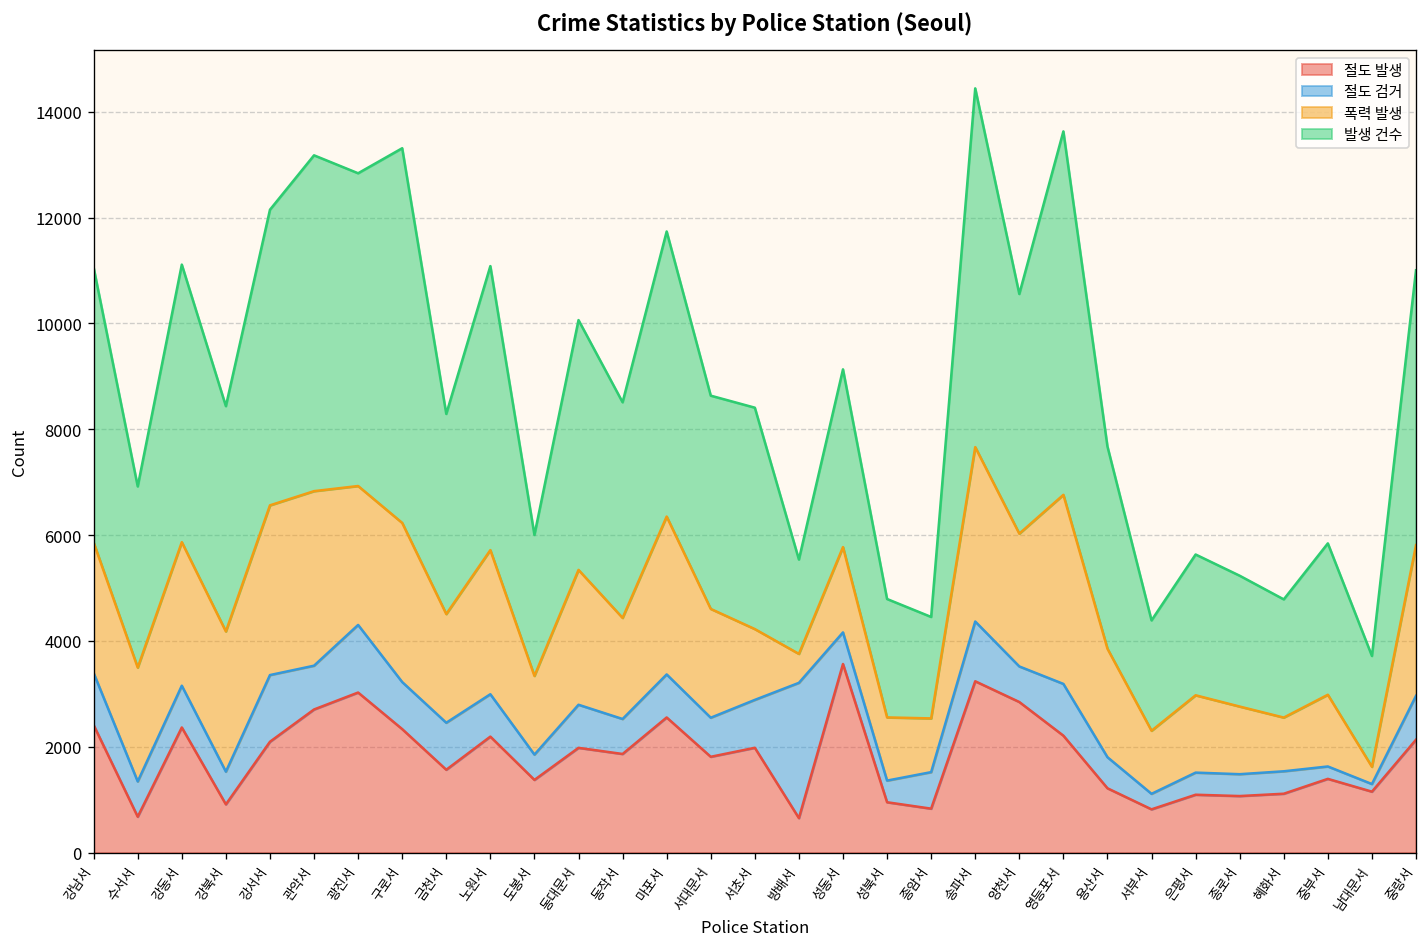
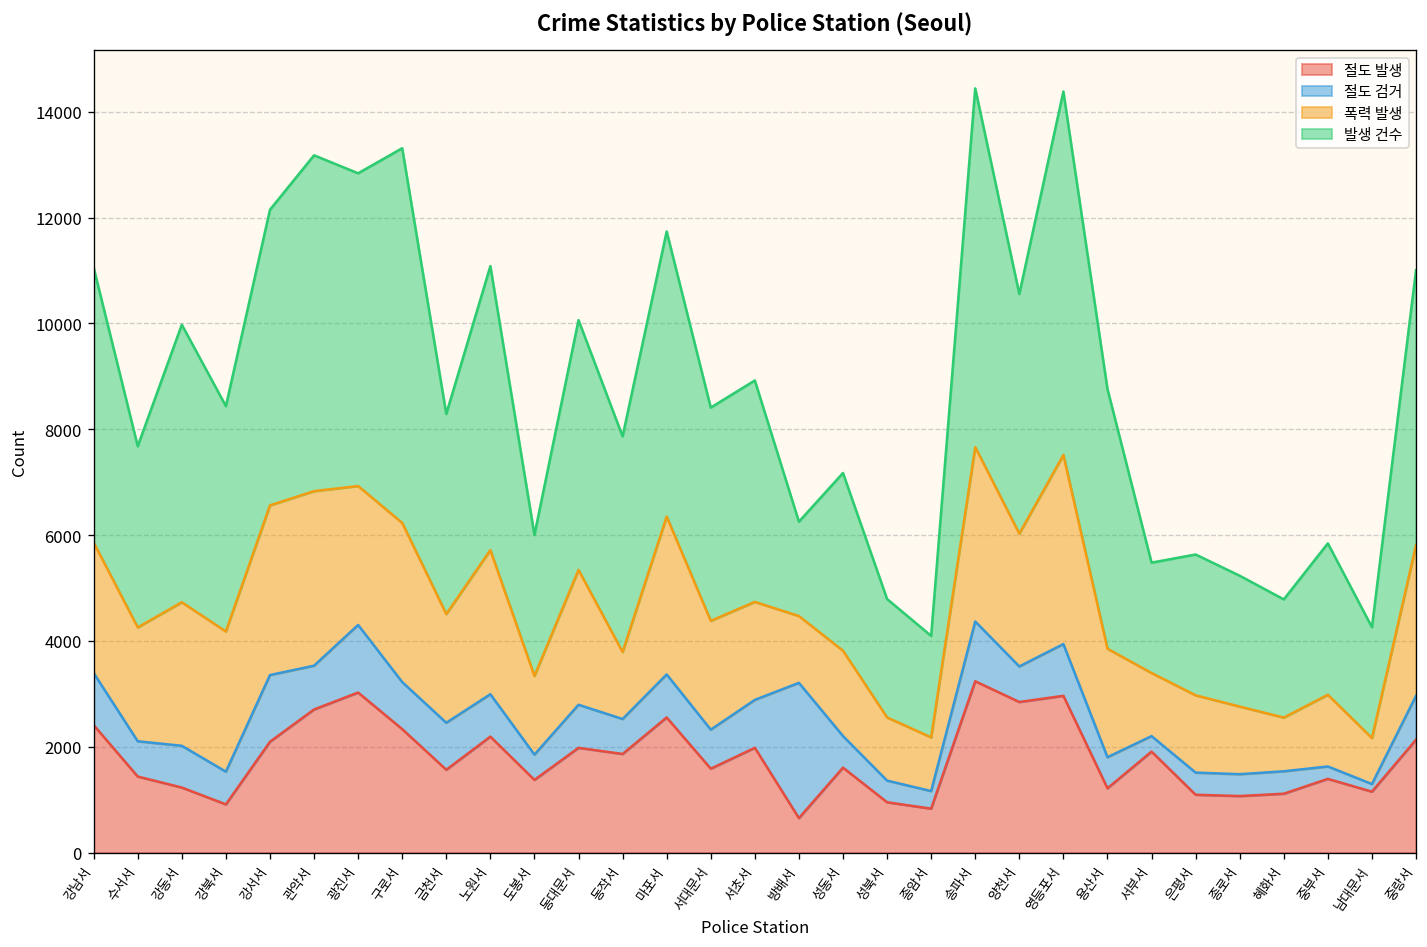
  {
    "절도 발생": {
      "강남서": 2400,
-     "수서서": 700,
-     "강동서": 2400,
+     "수서서": 1400,
+     "강동서": 1200,
      "강북서": 900,
      "강서서": 2100,
      "관악서": 2700,
      "광진서": 3000,
      "구로서": 2300,
      "금천서": 1600,
      "노원서": 2200,
      "도봉서": 1400,
      "동대문서": 2000,
      "동작서": 1900,
      "마포서": 2600,
-     "서대문서": 1800,
+     "서대문서": 1600,
      "서초서": 2000,
      "방배서": 700,
-     "성동서": 3600,
+     "성동서": 1600,
      "성북서": 1000,
      "종암서": 800,
      "송파서": 3200,
      "양천서": 2800,
-     "영등포서": 2200,
+     "영등포서": 3000,
      "용산서": 1200,
-     "서부서": 800,
+     "서부서": 1900,
      "은평서": 1100,
      "종로서": 1100,
      "혜화서": 1100,
      "중부서": 1400,
      "남대문서": 1200,
      "중랑서": 2100
    },
    "절도 검거": {
      "강남서": 1000,
      "수서서": 700,
      "강동서": 800,
      "강북서": 600,
      "강서서": 1300,
      "관악서": 800,
      "광진서": 1300,
      "구로서": 900,
      "금천서": 900,
      "노원서": 800,
      "도봉서": 500,
      "동대문서": 800,
      "동작서": 700,
      "마포서": 800,
      "서대문서": 700,
      "서초서": 900,
      "방배서": 2600,
      "성동서": 600,
      "성북서": 400,
-     "종암서": 700,
+     "종암서": 300,
      "송파서": 1100,
      "양천서": 700,
      "영등포서": 1000,
      "용산서": 600,
      "서부서": 300,
      "은평서": 400,
      "종로서": 400,
      "혜화서": 400,
      "중부서": 200,
      "남대문서": 100,
      "중랑서": 800
    },
    "폭력 발생": {
      "강남서": 2500,
      "수서서": 2200,
      "강동서": 2700,
      "강북서": 2600,
      "강서서": 3200,
      "관악서": 3300,
      "광진서": 2600,
      "구로서": 3000,
      "금천서": 2100,
      "노원서": 2700,
      "도봉서": 1500,
      "동대문서": 2500,
-     "동작서": 1900,
+     "동작서": 1300,
      "마포서": 3000,
      "서대문서": 2100,
-     "서초서": 1300,
-     "방배서": 500,
+     "서초서": 1900,
+     "방배서": 1300,
      "성동서": 1600,
      "성북서": 1200,
      "종암서": 1000,
      "송파서": 3300,
      "양천서": 2500,
      "영등포서": 3600,
      "용산서": 2100,
      "서부서": 1200,
      "은평서": 1500,
      "종로서": 1300,
      "혜화서": 1000,
      "중부서": 1400,
-     "남대문서": 300,
+     "남대문서": 900,
      "중랑서": 2800
    },
    "발생 건수": {
      "강남서": 5200,
      "수서서": 3400,
      "강동서": 5200,
      "강북서": 4300,
      "강서서": 5600,
      "관악서": 6300,
      "광진서": 5900,
      "구로서": 7100,
      "금천서": 3800,
      "노원서": 5400,
      "도봉서": 2700,
      "동대문서": 4700,
      "동작서": 4100,
      "마포서": 5400,
      "서대문서": 4000,
      "서초서": 4200,
      "방배서": 1800,
      "성동서": 3400,
      "성북서": 2200,
      "종암서": 1900,
      "송파서": 6800,
      "양천서": 4500,
      "영등포서": 6900,
-     "용산서": 3800,
+     "용산서": 4900,
      "서부서": 2100,
      "은평서": 2700,
      "종로서": 2500,
      "혜화서": 2200,
      "중부서": 2900,
      "남대문서": 2100,
      "중랑서": 5200
    }
  }
